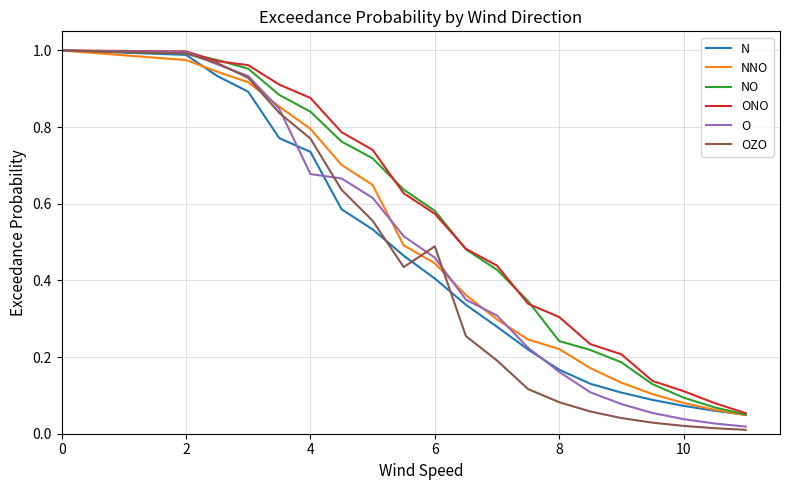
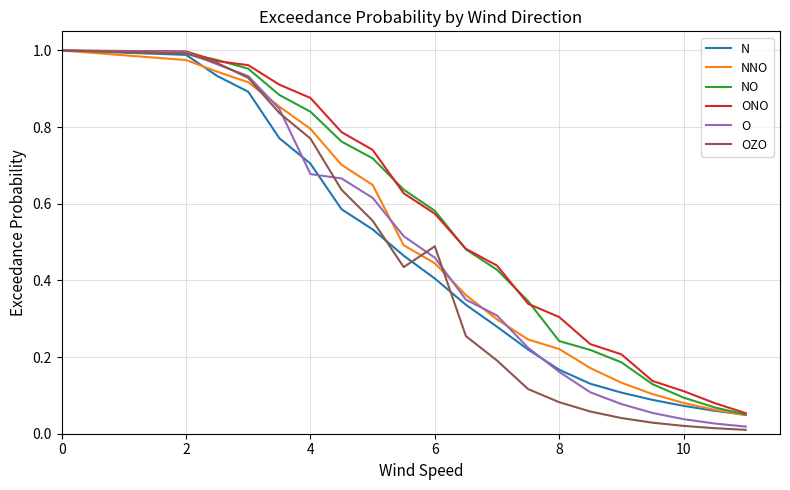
  {
    "N": {
-     "4": 0.74,
+     "4": 0.70,
      "6": 0.41,
      "10": 0.07
    },
    "NNO": {
      "2": 0.98,
      "4": 0.80,
      "6": 0.44,
      "8": 0.22,
      "10": 0.08
    },
    "NO": {
      "4": 0.84,
      "6": 0.58,
      "8": 0.24,
      "10": 0.09
    },
    "ONO": {
      "4": 0.88,
      "6": 0.57,
      "8": 0.30,
      "10": 0.11
    },
    "O": {
      "4": 0.68,
      "6": 0.46,
      "10": 0.04
    },
    "OZO": {
      "4": 0.77,
      "6": 0.49,
      "8": 0.08,
      "10": 0.02
    }
  }
